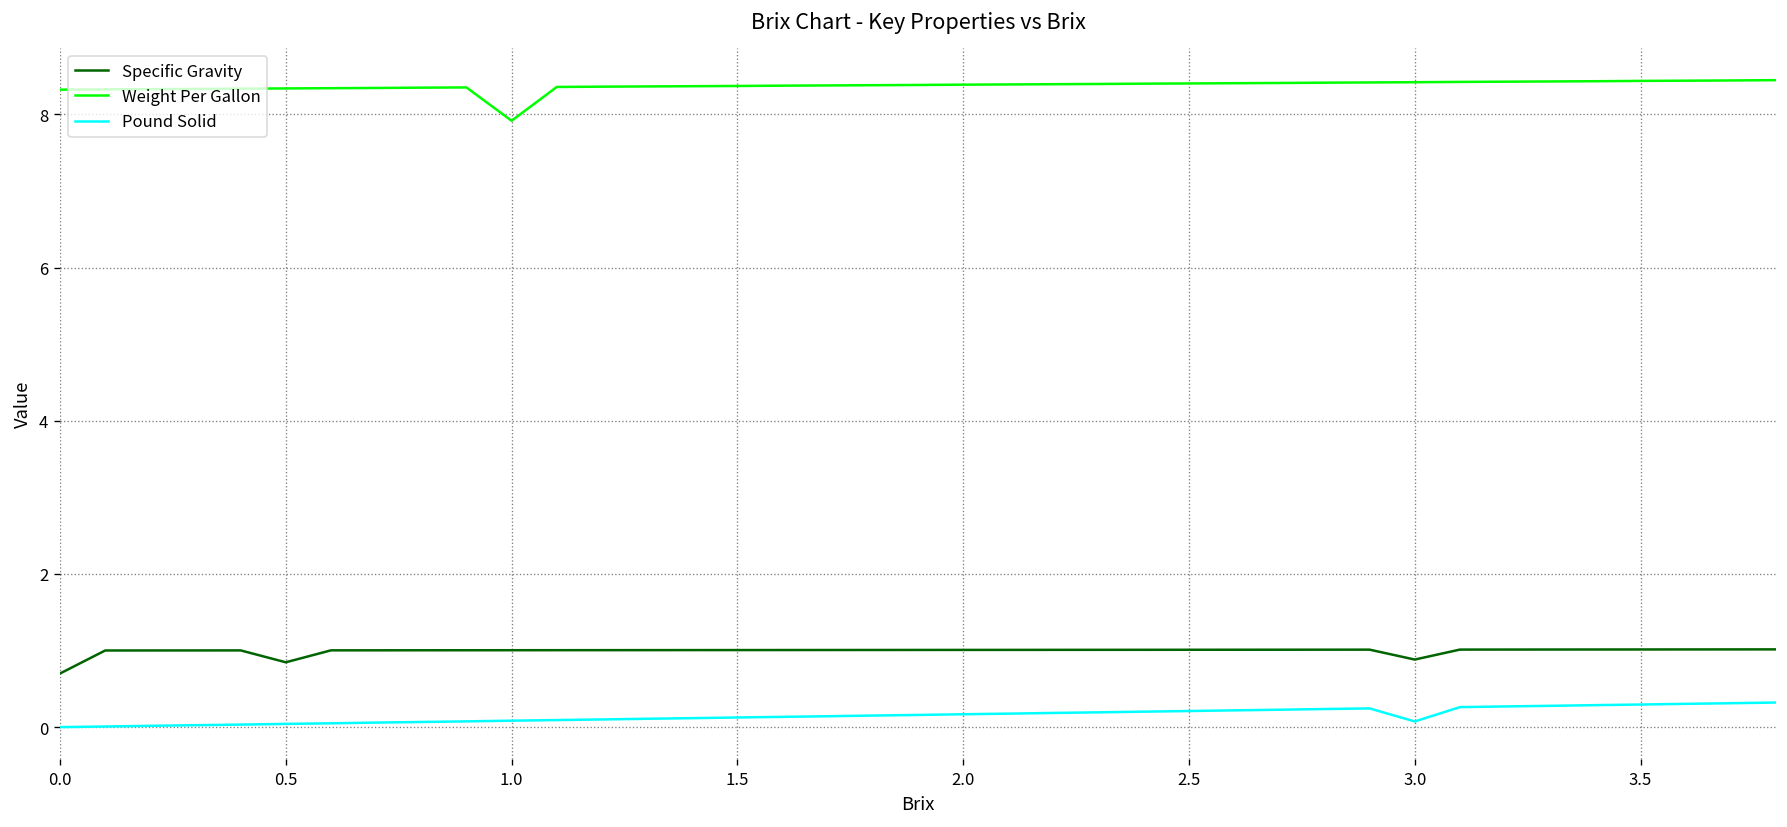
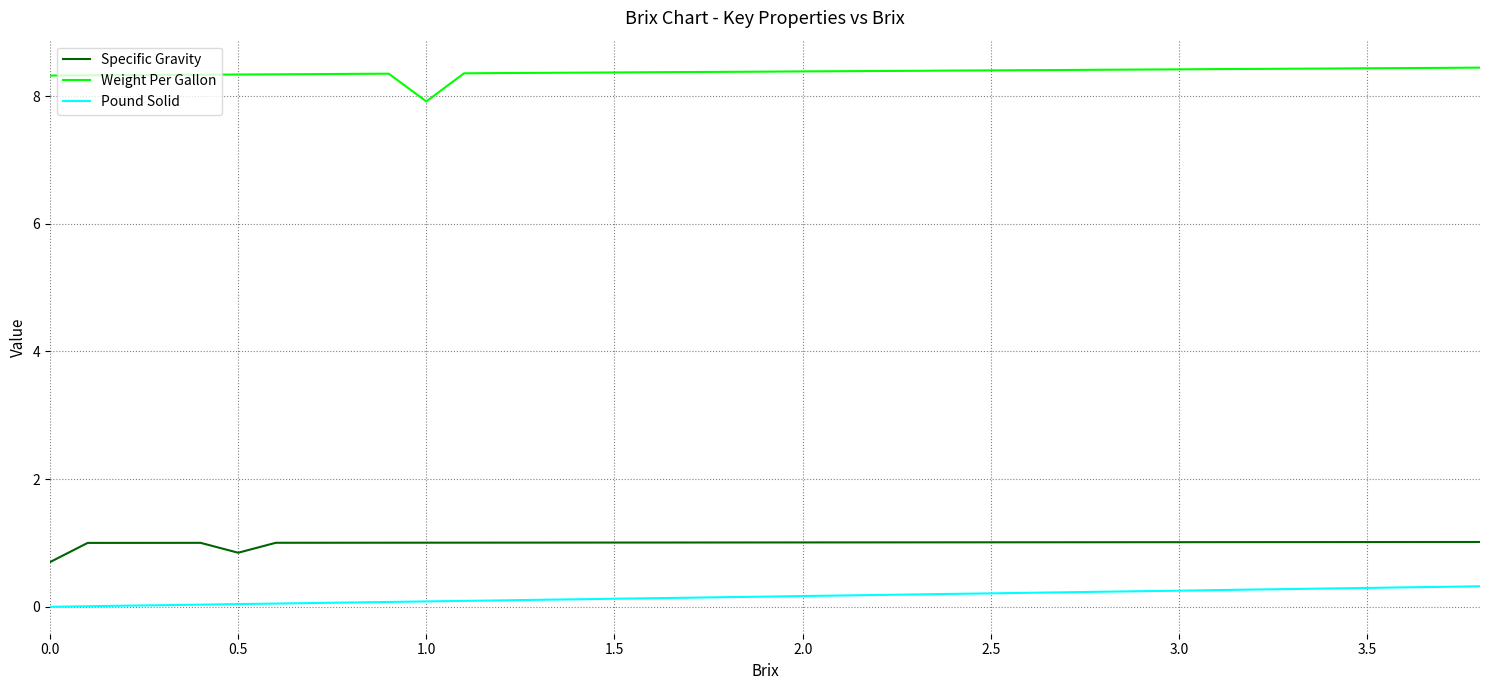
  {
    "Specific Gravity": {
      "0.0": 0.7,
      "0.5": 0.8,
      "1.0": 1.0,
      "1.5": 1.0,
      "2.0": 1.0,
      "2.5": 1.0,
-     "3.0": 0.9,
+     "3.0": 1.0,
      "3.5": 1.0
    },
    "Weight Per Gallon": {
      "0.0": 8.3,
      "0.5": 8.3,
      "1.0": 7.9,
      "1.5": 8.4,
      "2.0": 8.4,
      "2.5": 8.4,
      "3.0": 8.4,
      "3.5": 8.4
    },
    "Pound Solid": {
      "0.0": 0.0,
      "0.5": 0.0,
      "1.0": 0.1,
      "1.5": 0.1,
      "2.0": 0.2,
      "2.5": 0.2,
-     "3.0": 0.1,
+     "3.0": 0.3,
      "3.5": 0.3
    }
  }
